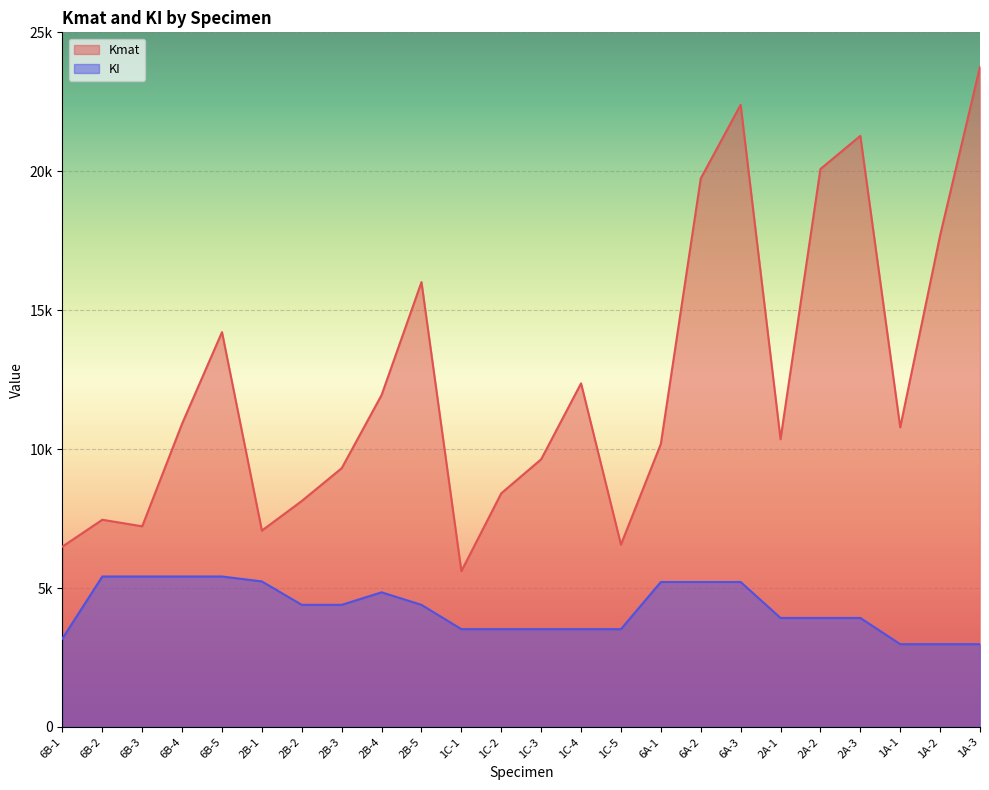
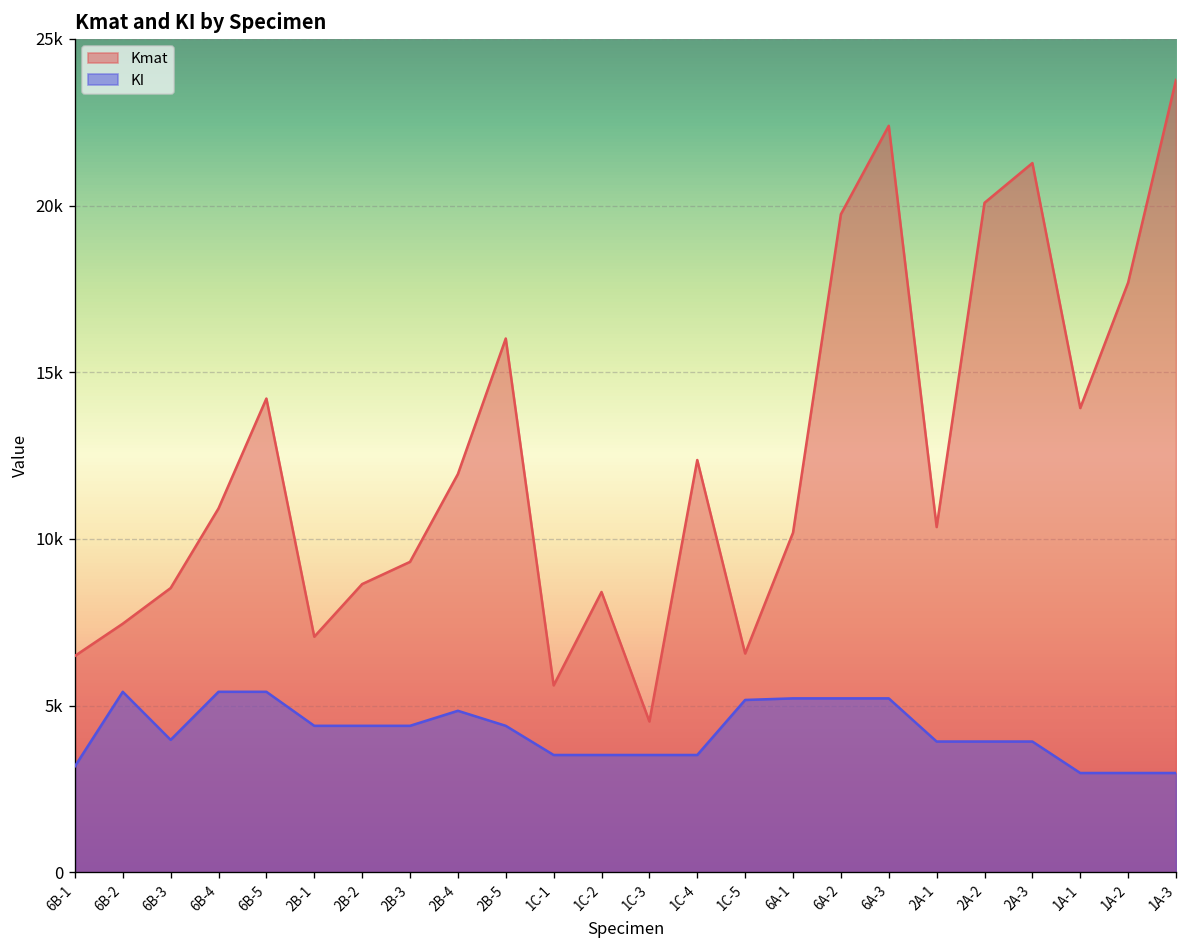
  {
    "Kmat": {
      "6B-1": 6500,
      "6B-2": 7500,
-     "6B-3": 7200,
+     "6B-3": 8500,
      "6B-4": 10900,
      "6B-5": 14200,
      "2B-1": 7100,
-     "2B-2": 8100,
+     "2B-2": 8600,
      "2B-3": 9300,
      "2B-4": 11900,
      "2B-5": 16000,
      "1C-1": 5600,
      "1C-2": 8400,
-     "1C-3": 9600,
+     "1C-3": 4500,
      "1C-4": 12400,
      "1C-5": 6600,
      "6A-1": 10200,
      "6A-2": 19700,
      "6A-3": 22400,
      "2A-1": 10400,
      "2A-2": 20100,
      "2A-3": 21300,
-     "1A-1": 10800,
+     "1A-1": 13900,
      "1A-2": 17700,
      "1A-3": 23800
    },
    "KI": {
      "6B-1": 3200,
      "6B-2": 5400,
-     "6B-3": 5400,
+     "6B-3": 4000,
      "6B-4": 5400,
      "6B-5": 5400,
-     "2B-1": 5200,
+     "2B-1": 4400,
      "2B-2": 4400,
      "2B-3": 4400,
      "2B-4": 4800,
      "2B-5": 4400,
      "1C-1": 3500,
      "1C-2": 3500,
      "1C-3": 3500,
      "1C-4": 3500,
-     "1C-5": 3500,
+     "1C-5": 5200,
      "6A-1": 5200,
      "6A-2": 5200,
      "6A-3": 5200,
      "2A-1": 3900,
      "2A-2": 3900,
      "2A-3": 3900,
      "1A-1": 3000,
      "1A-2": 3000,
      "1A-3": 3000
    }
  }
